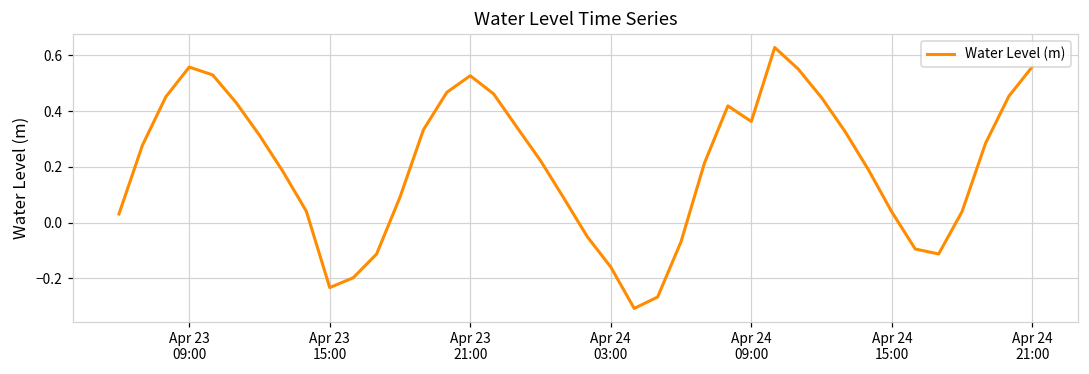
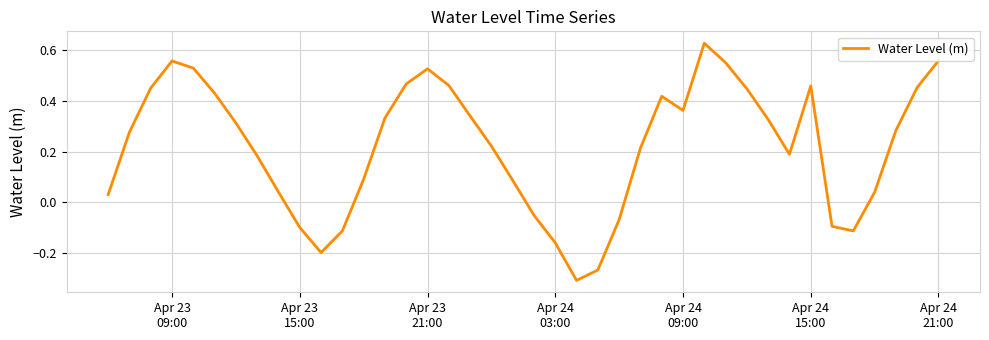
  {
    "Apr 23 09:00": 0.56,
-   "Apr 23 15:00": -0.23,
+   "Apr 23 15:00": -0.10,
    "Apr 23 21:00": 0.53,
    "Apr 24 03:00": -0.16,
    "Apr 24 09:00": 0.36,
-   "Apr 24 15:00": 0.04,
+   "Apr 24 15:00": 0.46,
    "Apr 24 21:00": 0.56
  }
